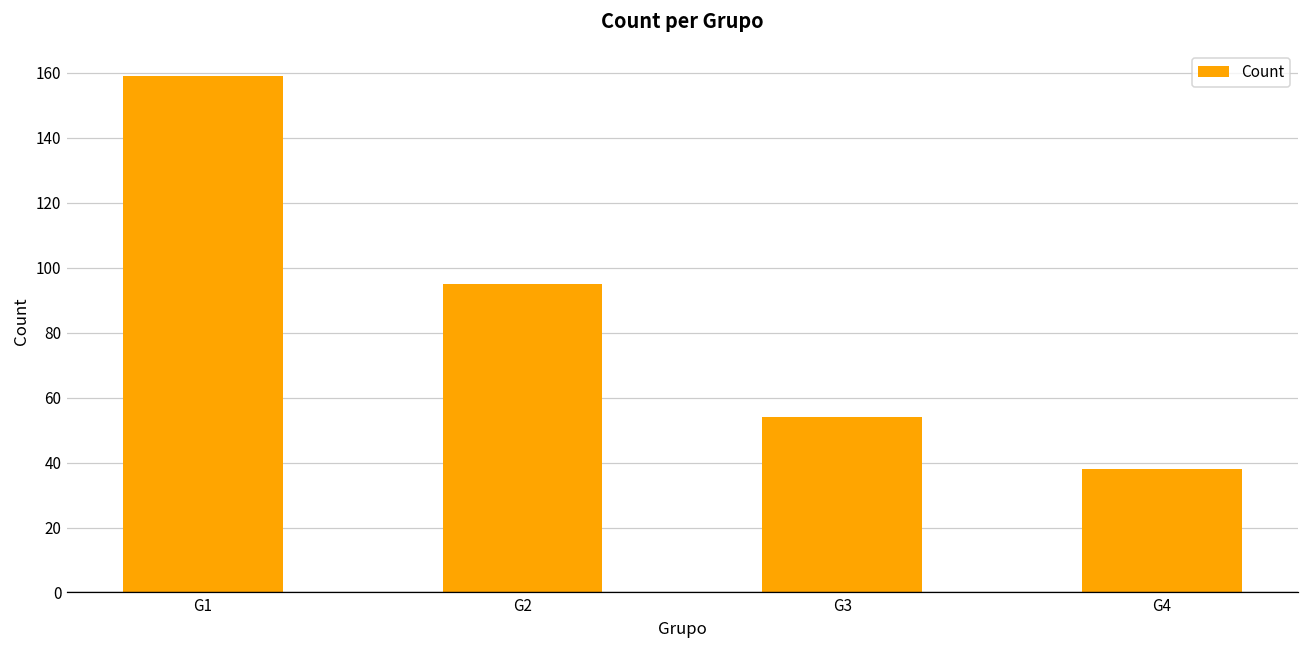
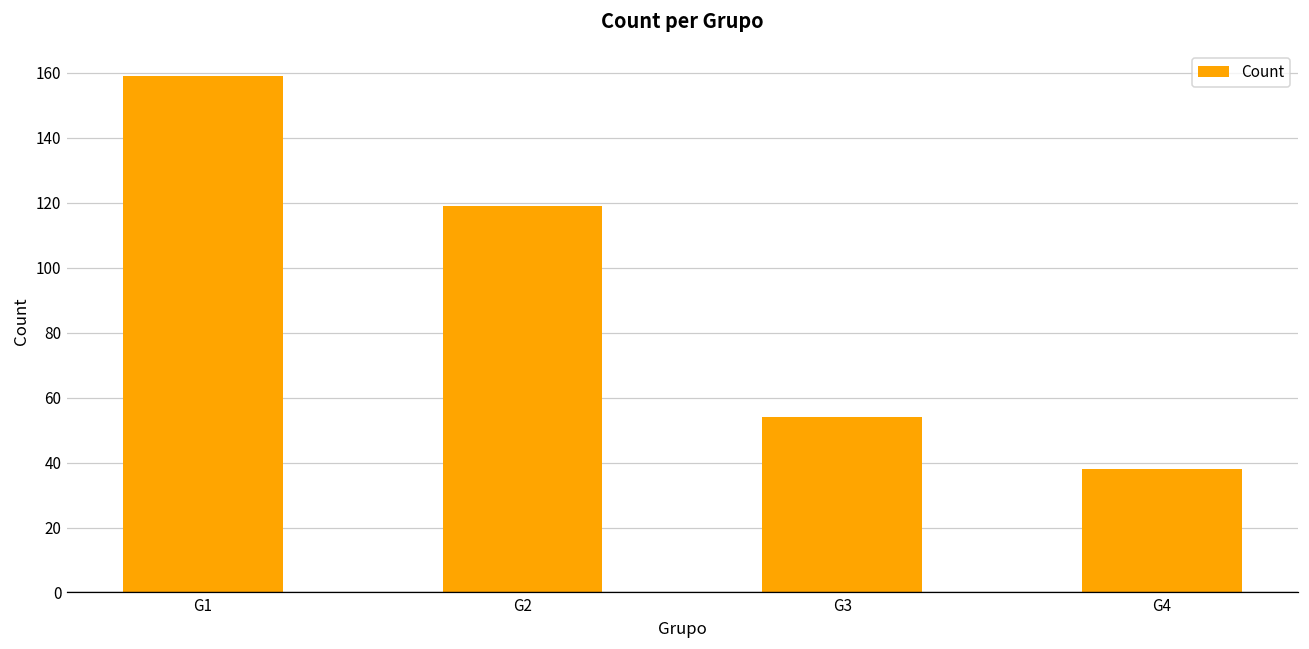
  {
    "G1": 159,
-   "G2": 95,
+   "G2": 119,
    "G3": 54,
    "G4": 38
  }
